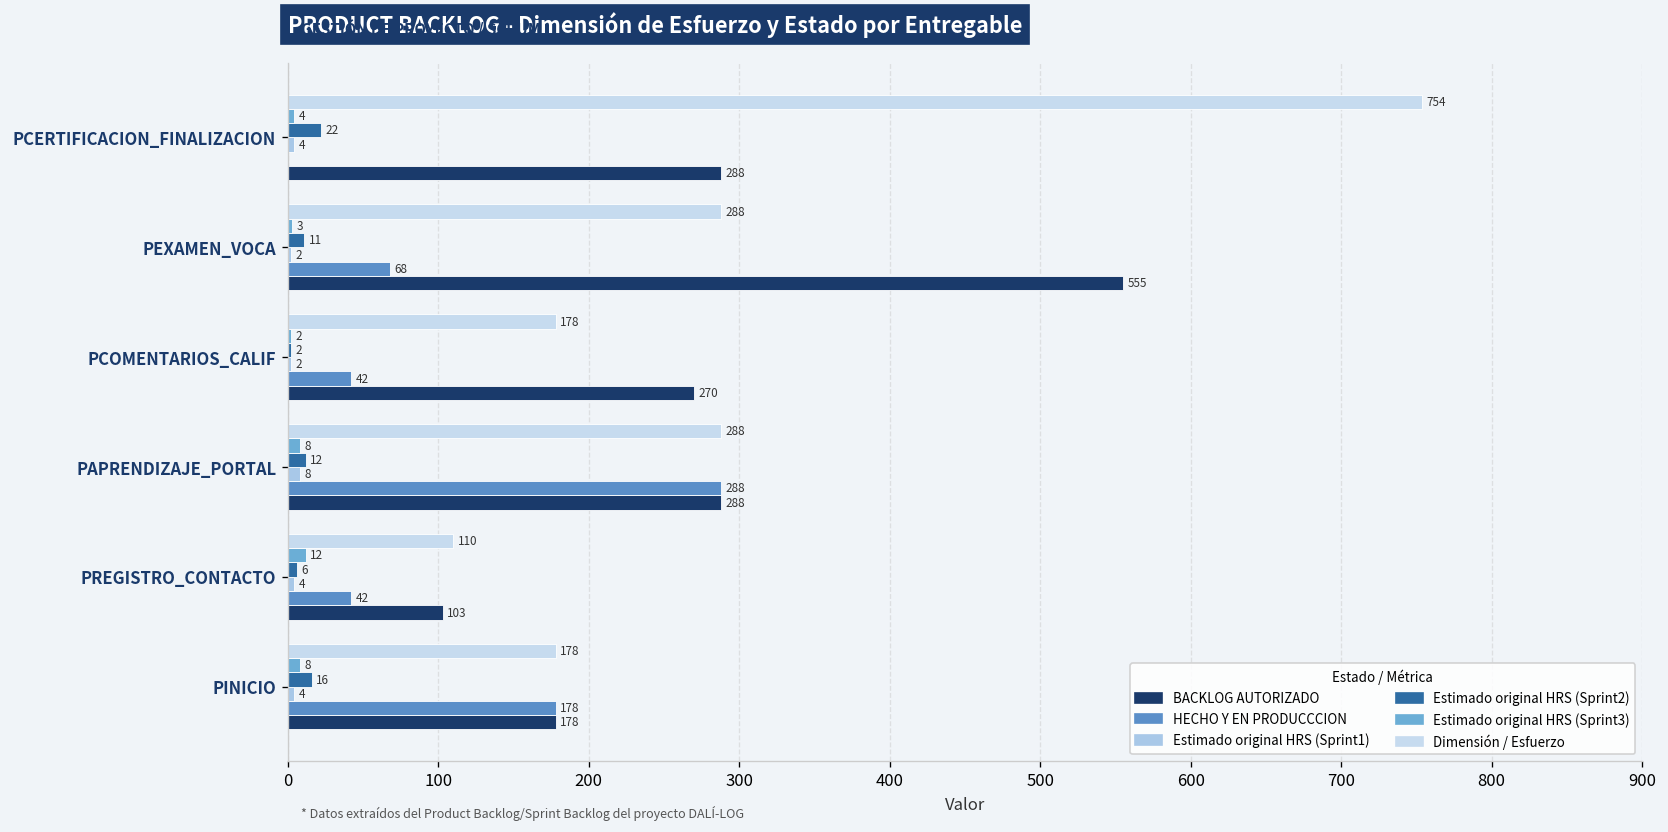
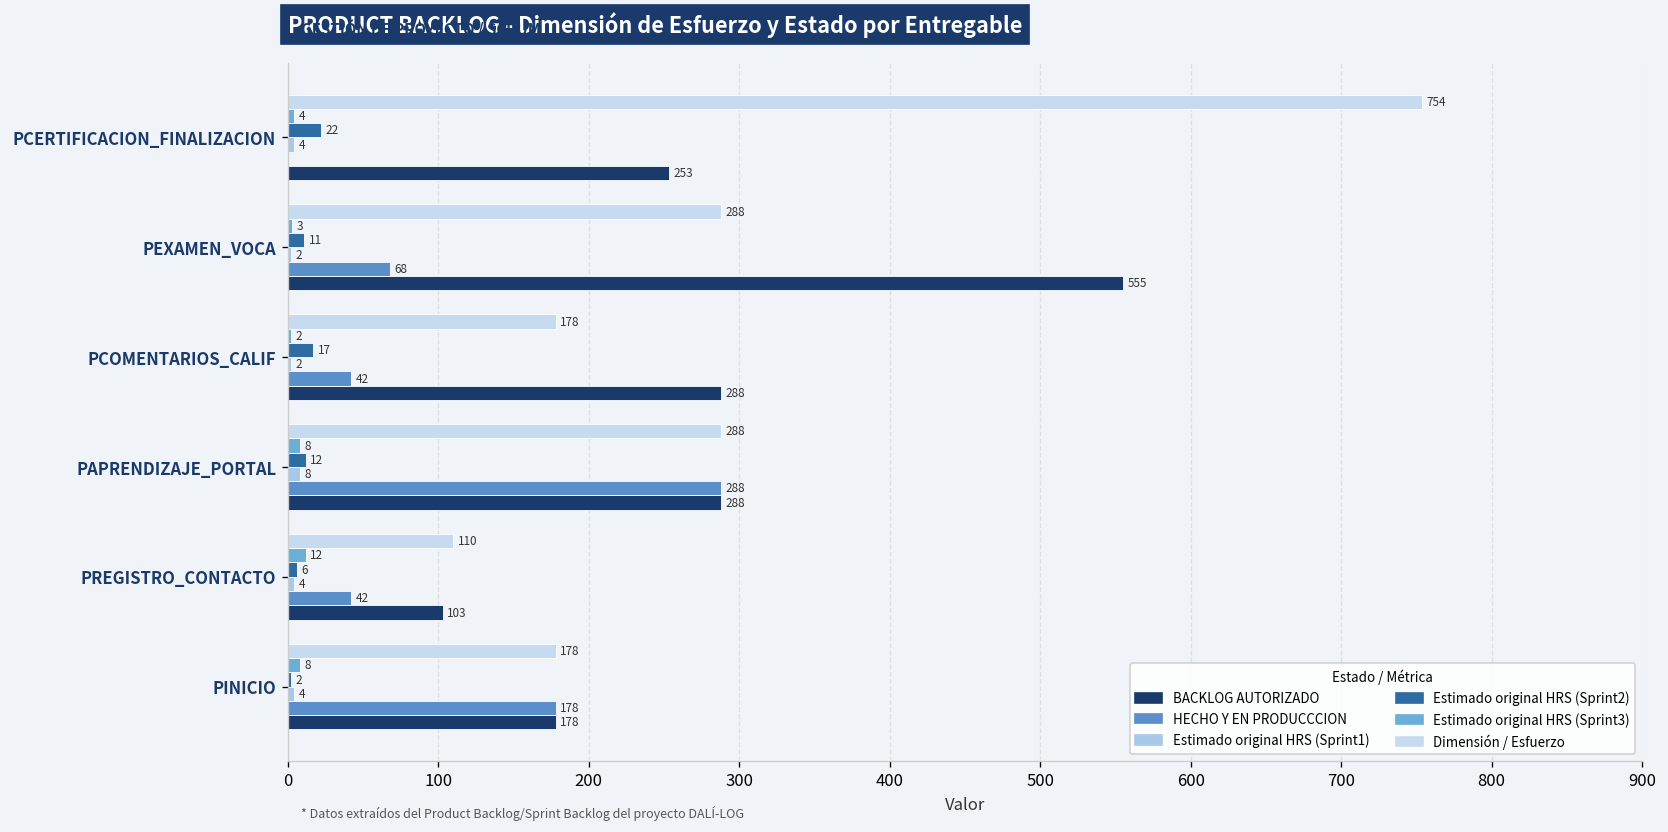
  {
    "BACKLOG AUTORIZADO": {
-     "PCERTIFICACION_FINALIZACION": 288,
+     "PCERTIFICACION_FINALIZACION": 253,
      "PEXAMEN_VOCA": 555,
-     "PCOMENTARIOS_CALIF": 270,
+     "PCOMENTARIOS_CALIF": 288,
      "PAPRENDIZAJE_PORTAL": 288,
      "PREGISTRO_CONTACTO": 103,
      "PINICIO": 178
    },
    "Estimado original HRS (Sprint2)": {
      "PCERTIFICACION_FINALIZACION": 22,
      "PEXAMEN_VOCA": 11,
-     "PCOMENTARIOS_CALIF": 2,
+     "PCOMENTARIOS_CALIF": 17,
      "PAPRENDIZAJE_PORTAL": 12,
      "PREGISTRO_CONTACTO": 6,
-     "PINICIO": 16
+     "PINICIO": 2
    }
  }
